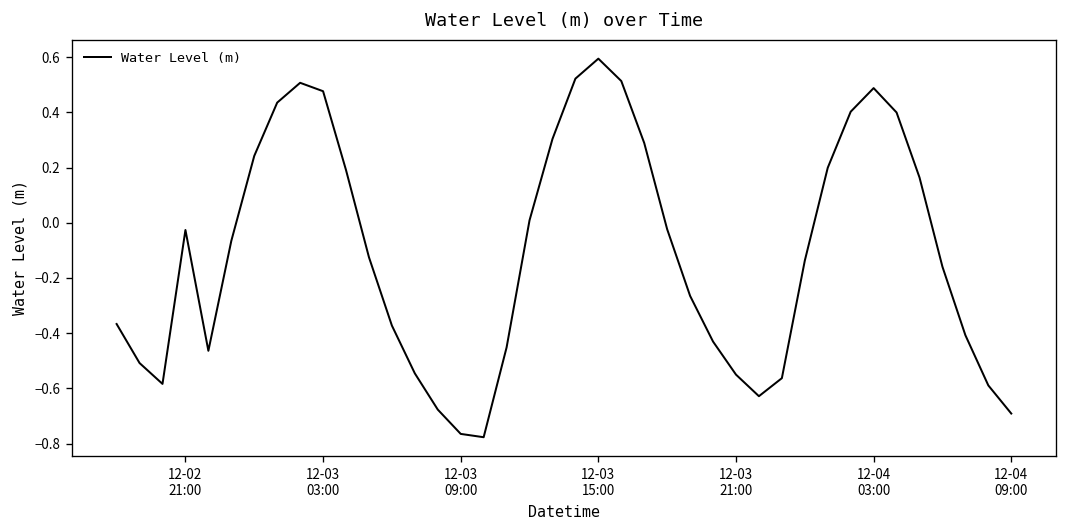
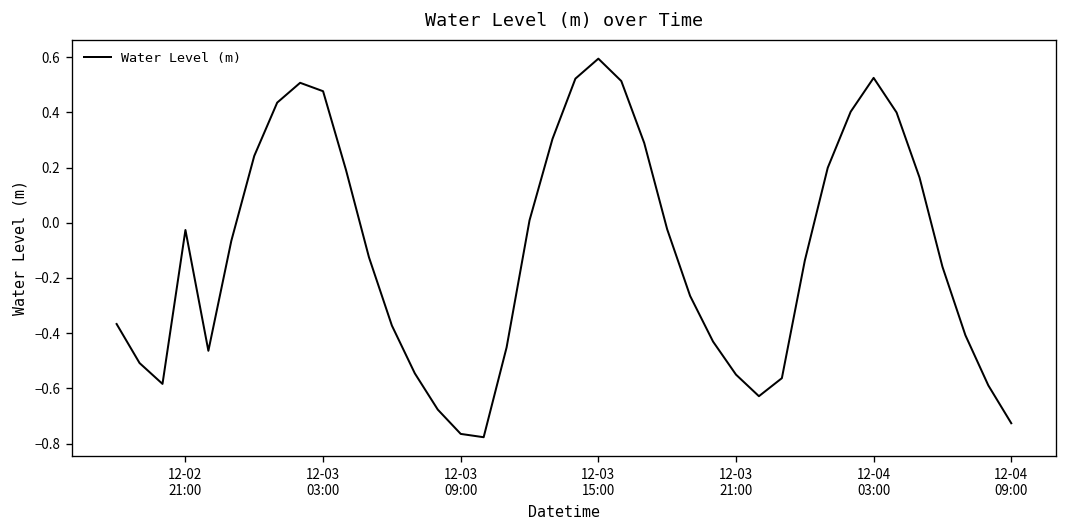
  {
    "12-02 21:00": -0.03,
    "12-03 03:00": 0.48,
    "12-03 09:00": -0.77,
    "12-03 15:00": 0.59,
    "12-03 21:00": -0.55,
-   "12-04 03:00": 0.49,
-   "12-04 09:00": -0.69
+   "12-04 03:00": 0.52,
+   "12-04 09:00": -0.73
  }
